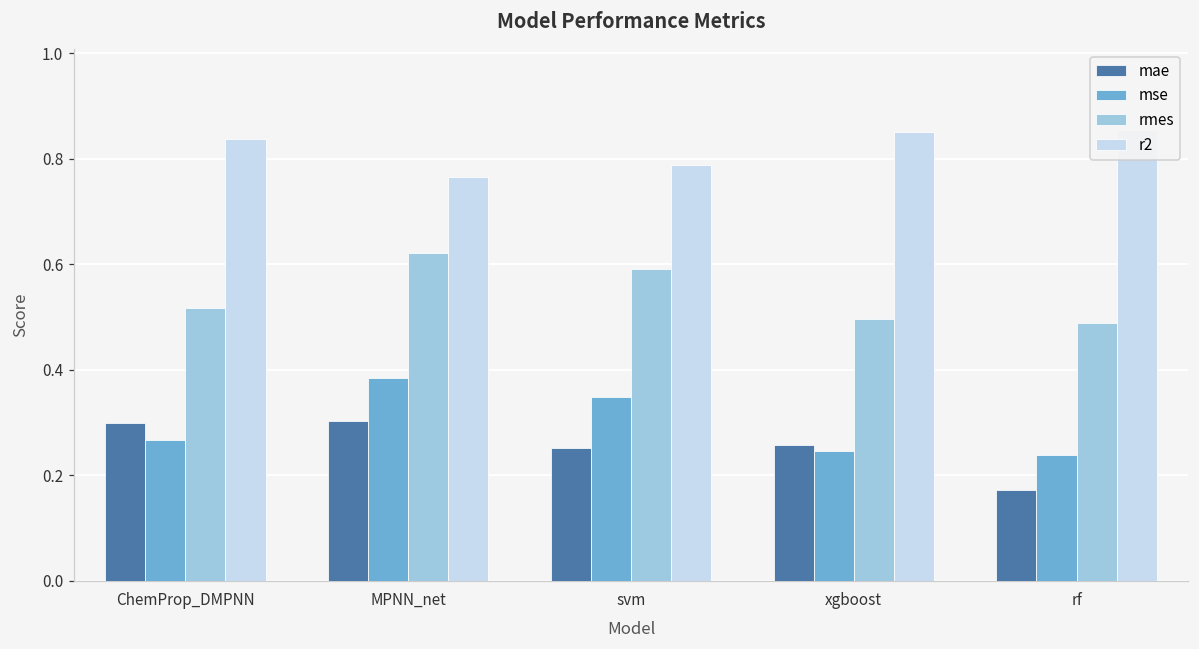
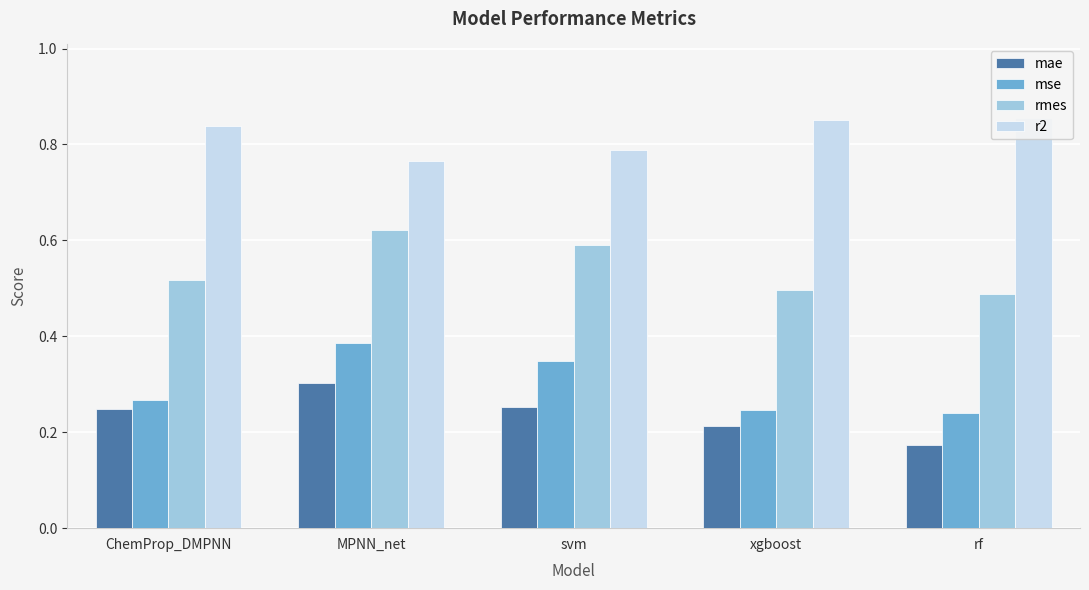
  {
    "mae": {
-     "ChemProp_DMPNN": 0.30,
+     "ChemProp_DMPNN": 0.25,
      "MPNN_net": 0.30,
      "svm": 0.25,
-     "xgboost": 0.26,
+     "xgboost": 0.21,
      "rf": 0.17
    }
  }
